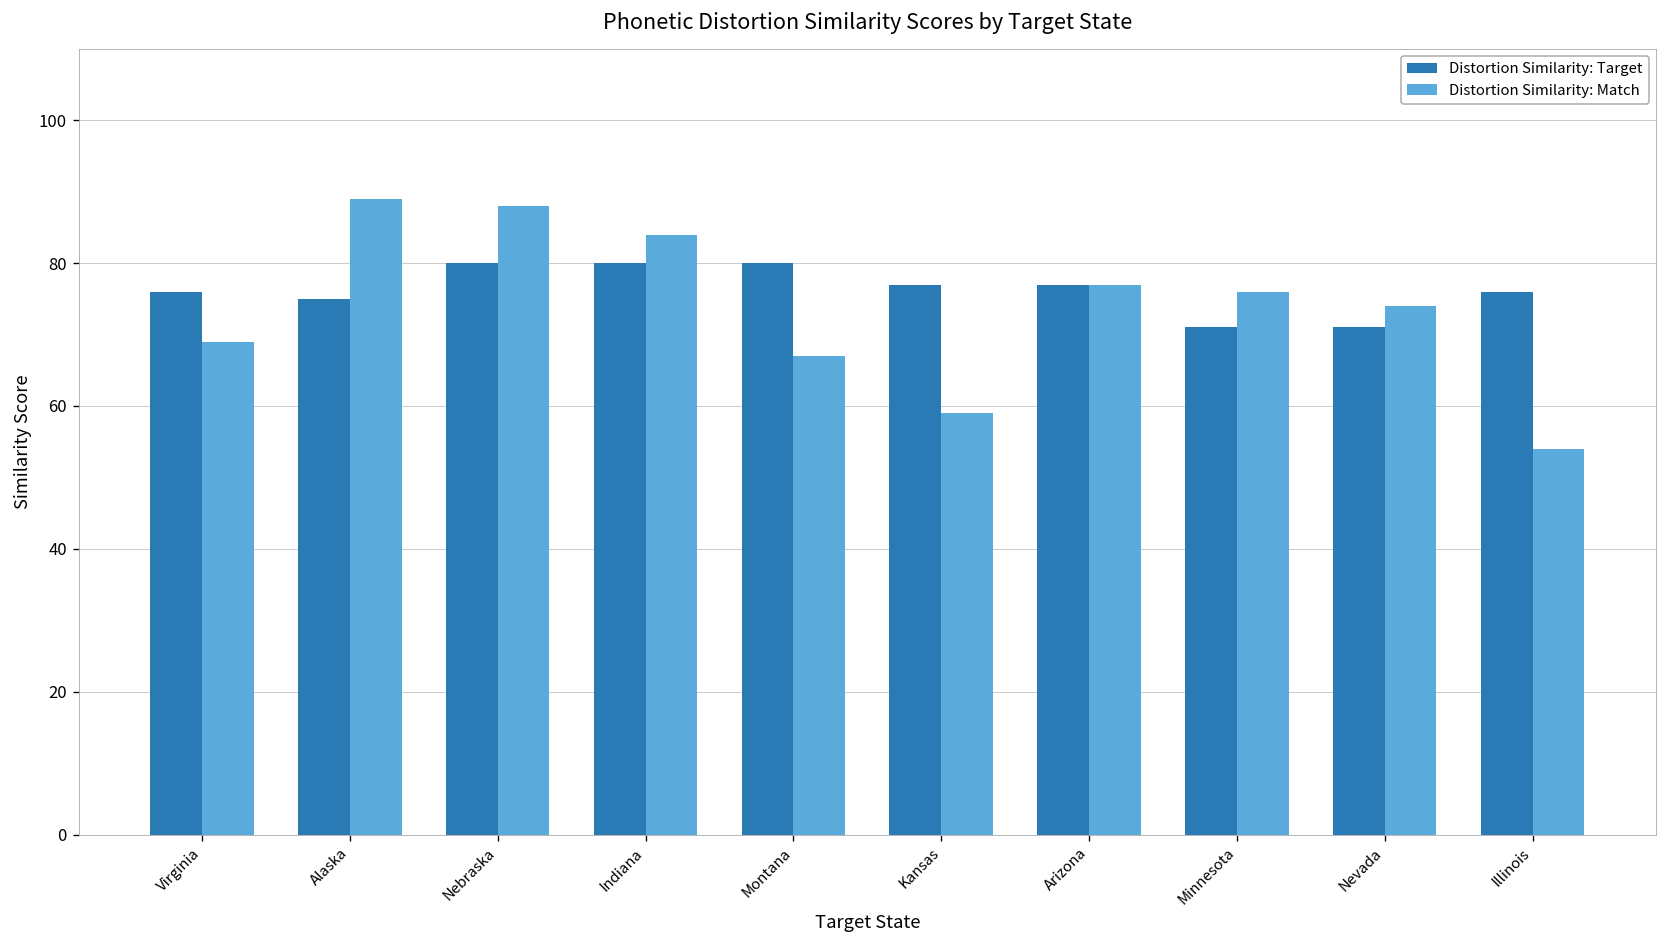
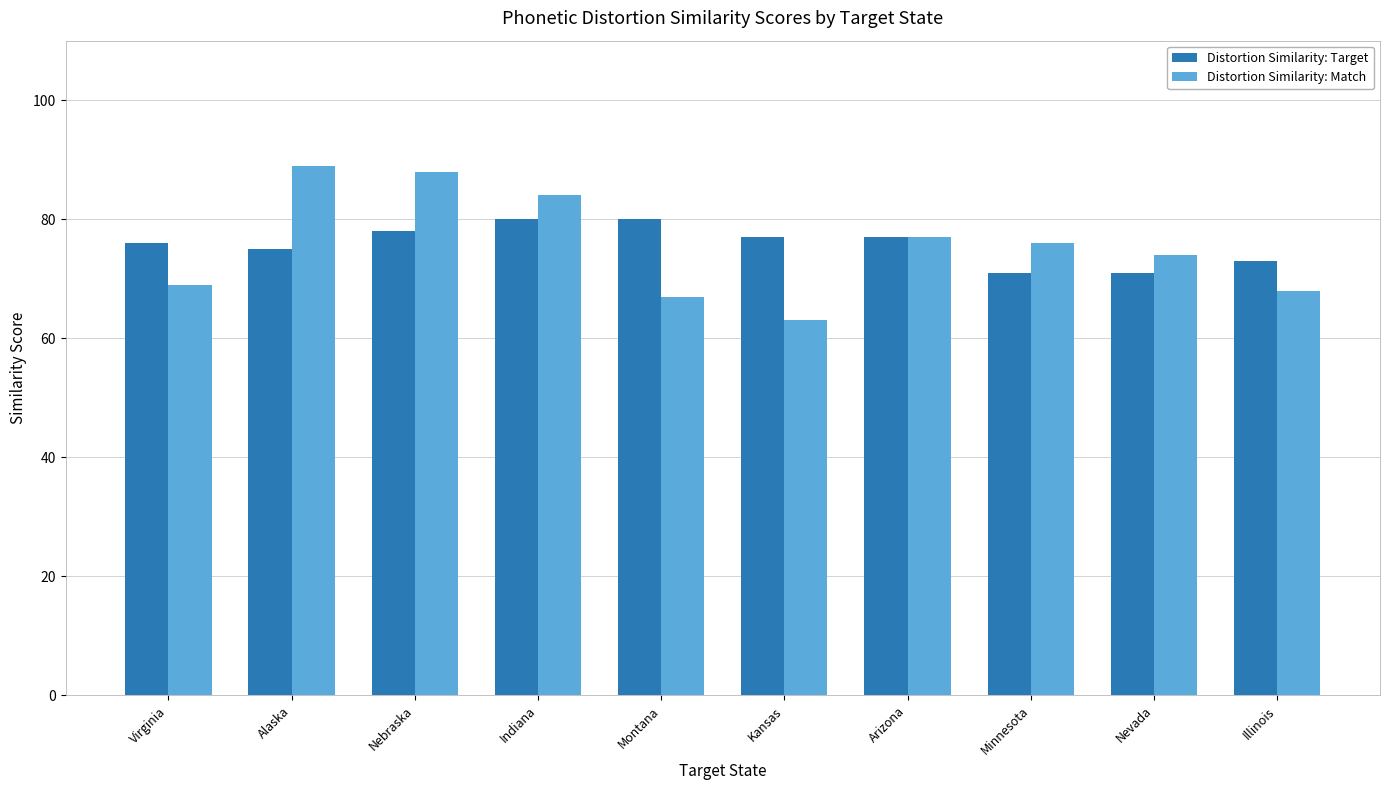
  {
    "Distortion Similarity: Target": {
      "Virginia": 76,
      "Alaska": 75,
-     "Nebraska": 80,
+     "Nebraska": 78,
      "Indiana": 80,
      "Montana": 80,
      "Kansas": 77,
      "Arizona": 77,
      "Minnesota": 71,
      "Nevada": 71,
-     "Illinois": 76
+     "Illinois": 73
    },
    "Distortion Similarity: Match": {
      "Virginia": 69,
      "Alaska": 89,
      "Nebraska": 88,
      "Indiana": 84,
      "Montana": 67,
-     "Kansas": 59,
+     "Kansas": 63,
      "Arizona": 77,
      "Minnesota": 76,
      "Nevada": 74,
-     "Illinois": 54
+     "Illinois": 68
    }
  }
